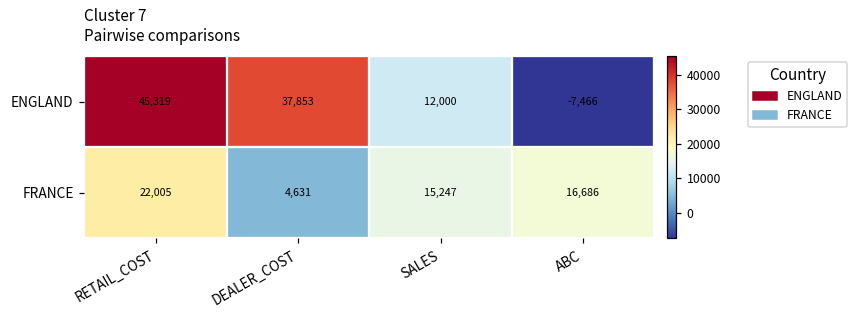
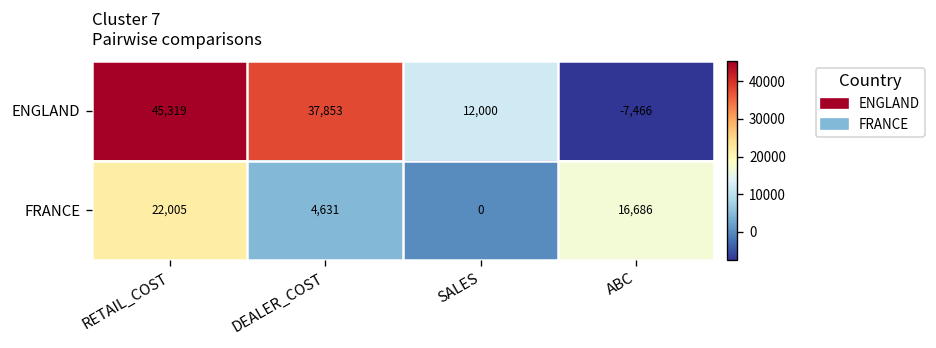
  {
    "ENGLAND": {
      "RETAIL_COST": "45,319",
      "DEALER_COST": "37,853",
      "SALES": "12,000",
      "ABC": "-7,466"
    },
    "FRANCE": {
      "RETAIL_COST": "22,005",
      "DEALER_COST": "4,631",
-     "SALES": "15,247",
+     "SALES": "0",
      "ABC": "16,686"
    }
  }
